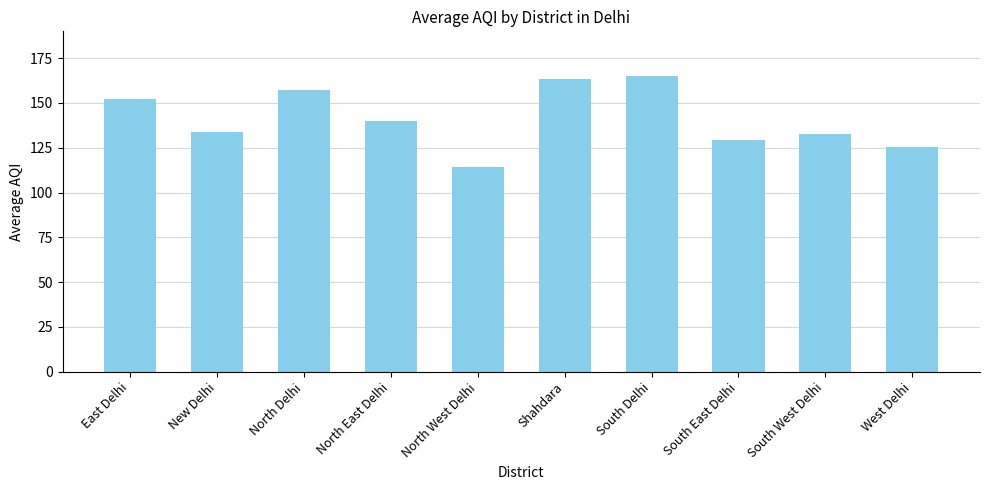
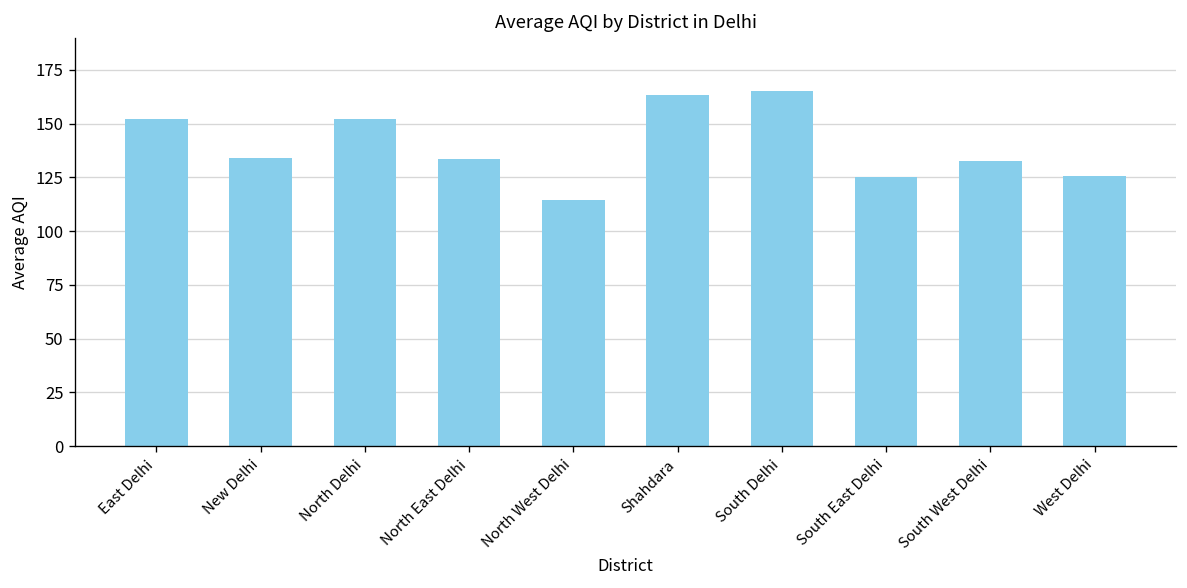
  {
    "East Delhi": 152,
    "New Delhi": 134,
-   "North Delhi": 157,
-   "North East Delhi": 140,
+   "North Delhi": 152,
+   "North East Delhi": 133,
    "North West Delhi": 114,
    "Shahdara": 163,
    "South Delhi": 165,
-   "South East Delhi": 130,
+   "South East Delhi": 125,
    "South West Delhi": 132,
    "West Delhi": 126
  }
